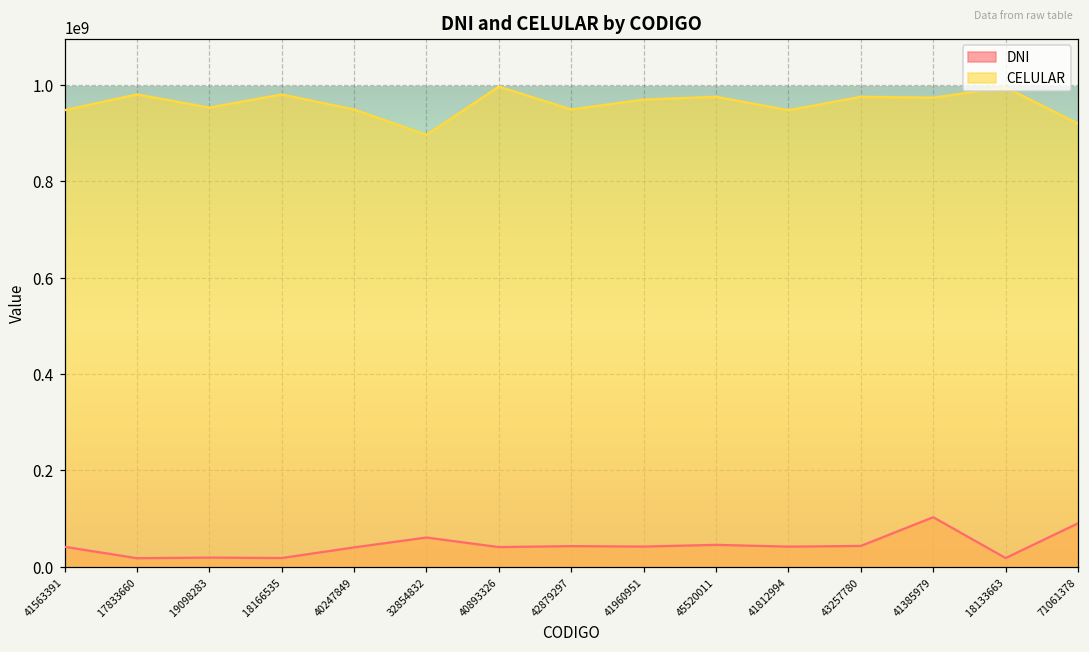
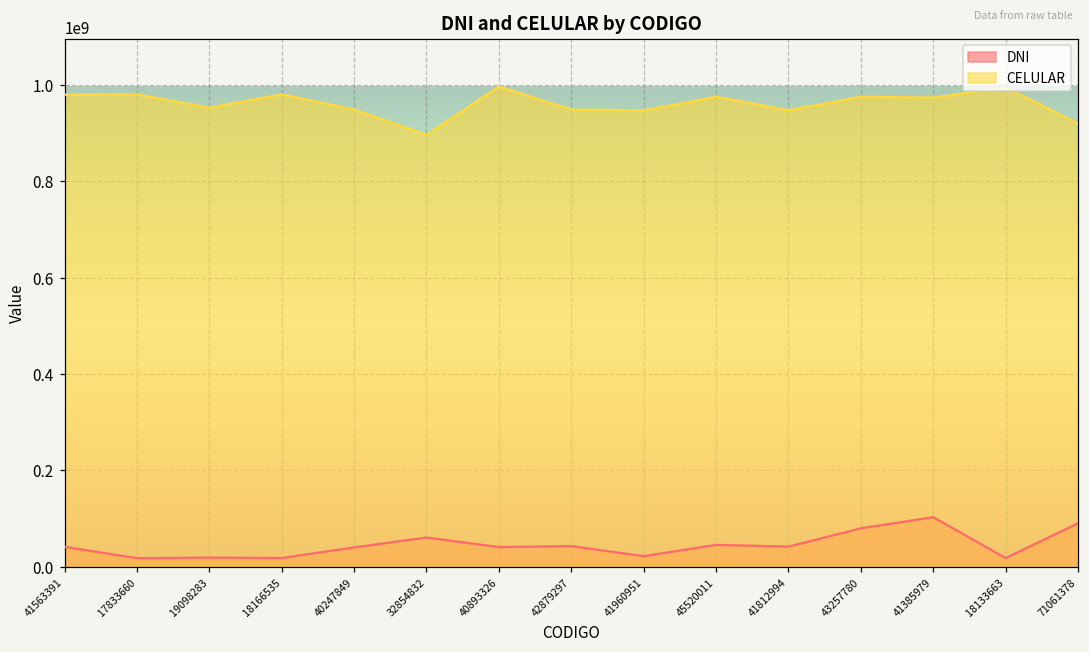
  {
    "DNI": {
      "41563391": 40000000,
      "17833660": 20000000,
      "19098283": 20000000,
      "18166535": 20000000,
      "40247849": 40000000,
      "32854832": 60000000,
      "40893326": 40000000,
      "42879297": 40000000,
-     "41960951": 40000000,
+     "41960951": 20000000,
      "45520011": 50000000,
      "41812994": 40000000,
-     "43257780": 40000000,
+     "43257780": 80000000,
      "41385979": 100000000,
      "18133663": 20000000,
      "71061378": 90000000
    },
    "CELULAR": {
-     "41563391": 950000000,
+     "41563391": 980000000,
      "17833660": 980000000,
      "19098283": 950000000,
      "18166535": 980000000,
      "40247849": 950000000,
      "32854832": 900000000,
      "40893326": 1000000000,
      "42879297": 950000000,
-     "41960951": 970000000,
+     "41960951": 950000000,
      "45520011": 980000000,
      "41812994": 950000000,
      "43257780": 980000000,
      "41385979": 970000000,
      "71061378": 920000000
    }
  }
